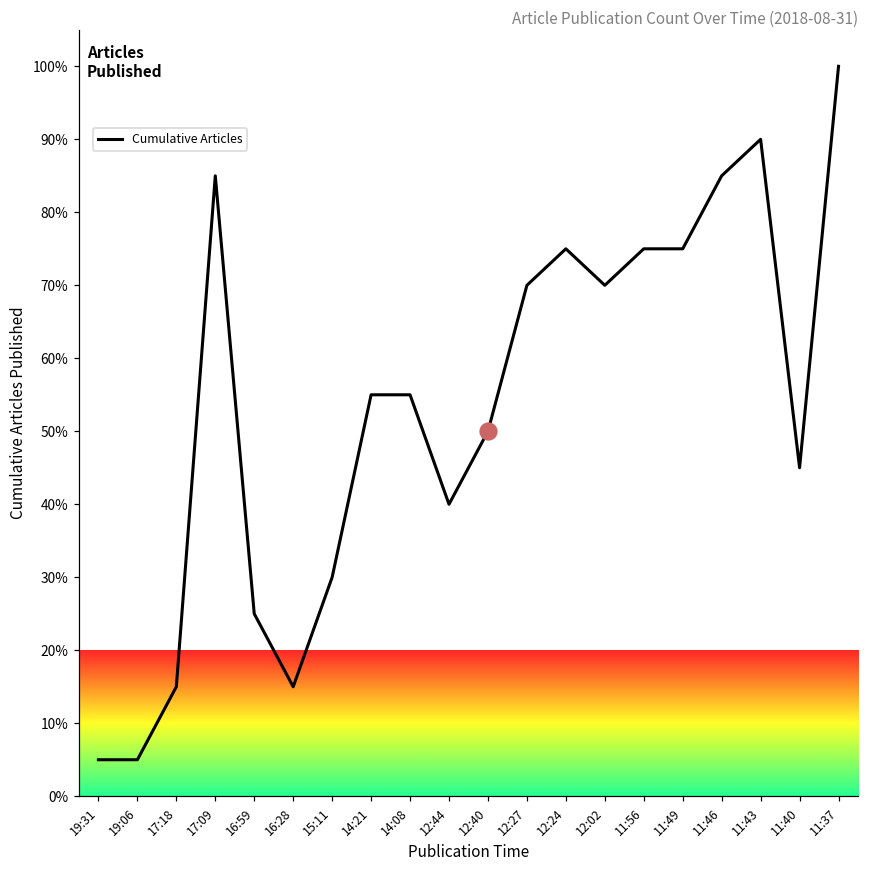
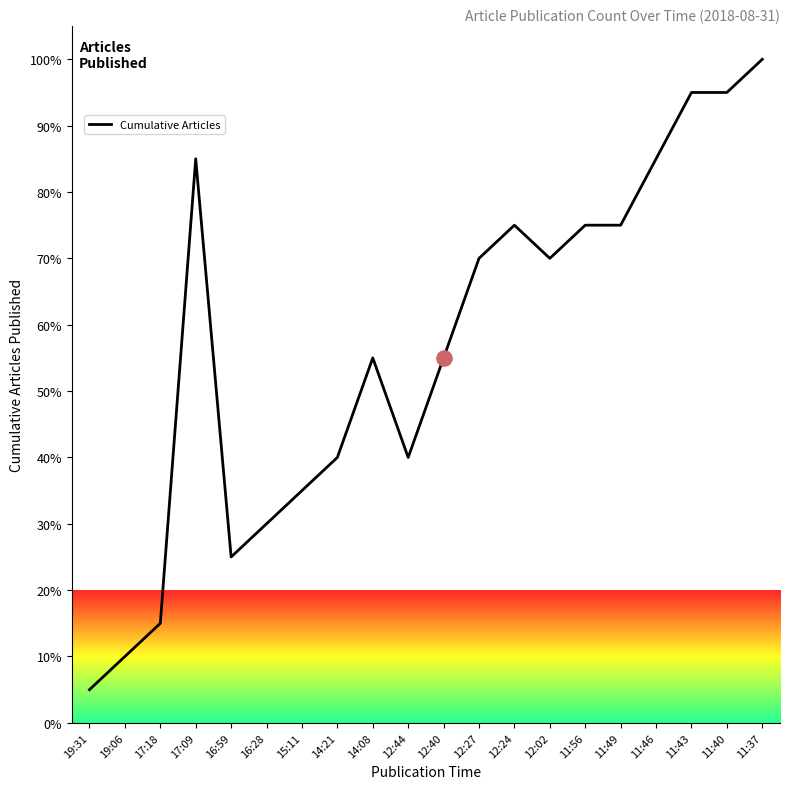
  {
    "Cumulative Articles": {
      "19:31": "5%",
-     "19:06": "5%",
+     "19:06": "10%",
      "17:18": "15%",
      "17:09": "85%",
      "16:59": "25%",
-     "16:28": "15%",
-     "15:11": "30%",
-     "14:21": "55%",
+     "16:28": "30%",
+     "15:11": "35%",
+     "14:21": "40%",
      "14:08": "55%",
      "12:44": "40%",
-     "12:40": "50%",
+     "12:40": "55%",
      "12:27": "70%",
      "12:24": "75%",
      "12:02": "70%",
      "11:56": "75%",
      "11:49": "75%",
      "11:46": "85%",
-     "11:43": "90%",
-     "11:40": "45%",
+     "11:43": "95%",
+     "11:40": "95%",
      "11:37": "100%"
    }
  }
